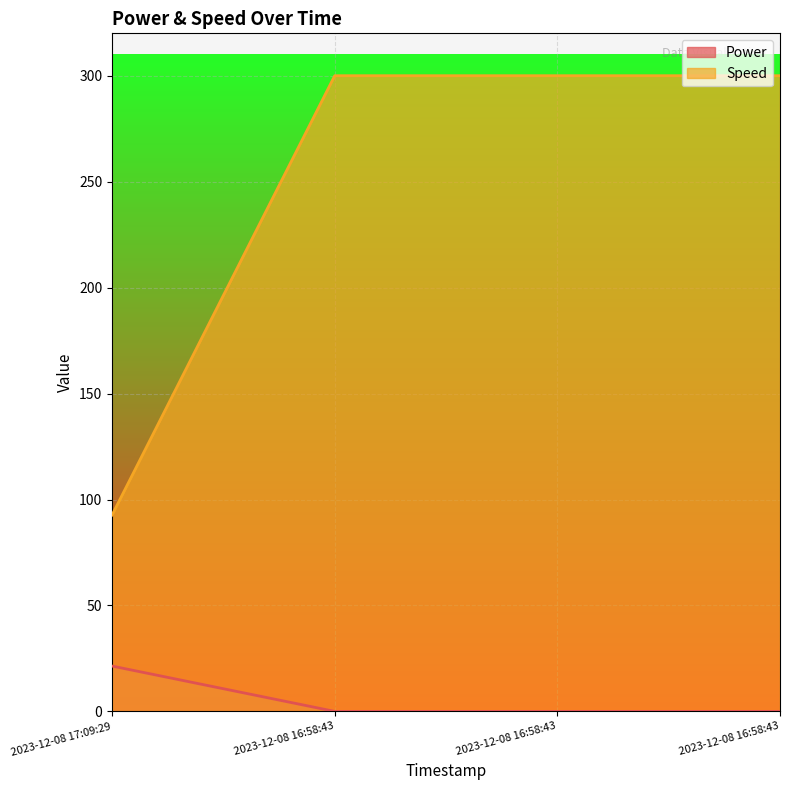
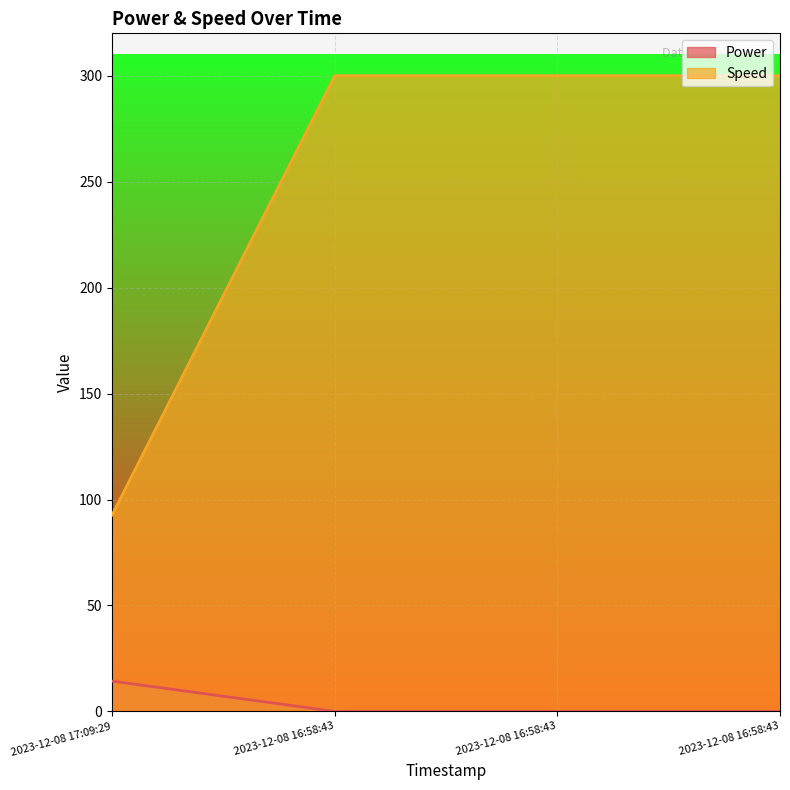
  {
    "Power": {
-     "2023-12-08 17:09:29": 21
+     "2023-12-08 17:09:29": 14
    },
    "Speed": {
      "2023-12-08 17:09:29": 93
    }
  }
